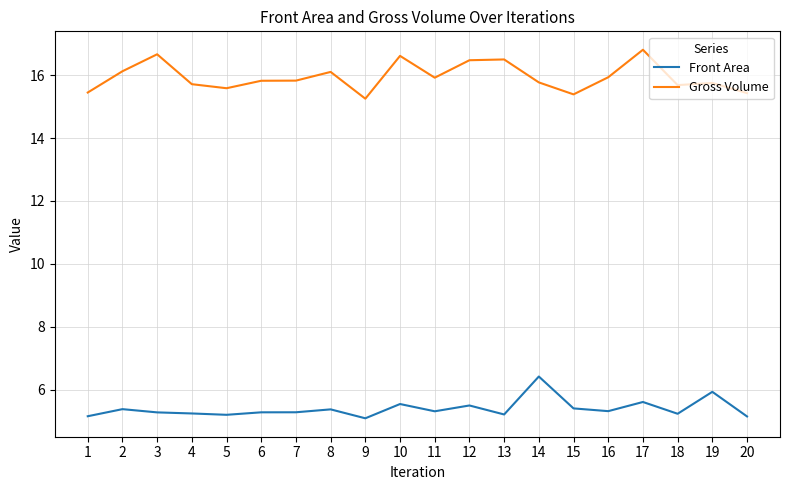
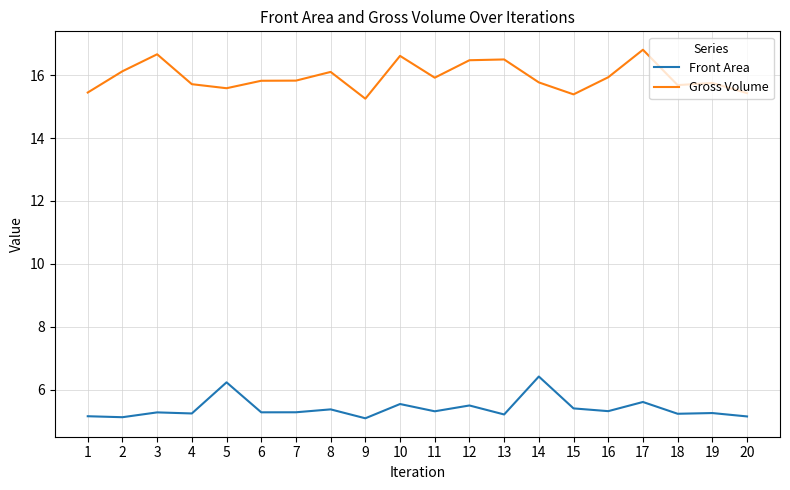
  {
    "Front Area": {
      "1": 5.1,
-     "2": 5.4,
+     "2": 5.1,
      "3": 5.3,
      "4": 5.2,
-     "5": 5.2,
+     "5": 6.2,
      "6": 5.3,
      "7": 5.3,
      "8": 5.4,
      "9": 5.1,
      "10": 5.5,
      "11": 5.3,
      "12": 5.5,
      "13": 5.2,
      "14": 6.4,
      "15": 5.4,
      "16": 5.3,
      "17": 5.6,
      "18": 5.2,
-     "19": 5.9,
+     "19": 5.3,
      "20": 5.1
    },
    "Gross Volume": {
      "1": 15.4,
      "2": 16.1,
      "3": 16.7,
      "4": 15.7,
      "5": 15.6,
      "6": 15.8,
      "7": 15.8,
      "8": 16.1,
      "9": 15.3,
      "10": 16.6,
      "11": 15.9,
      "12": 16.5,
      "13": 16.5,
      "14": 15.8,
      "15": 15.4,
      "16": 15.9,
      "17": 16.8
    }
  }
